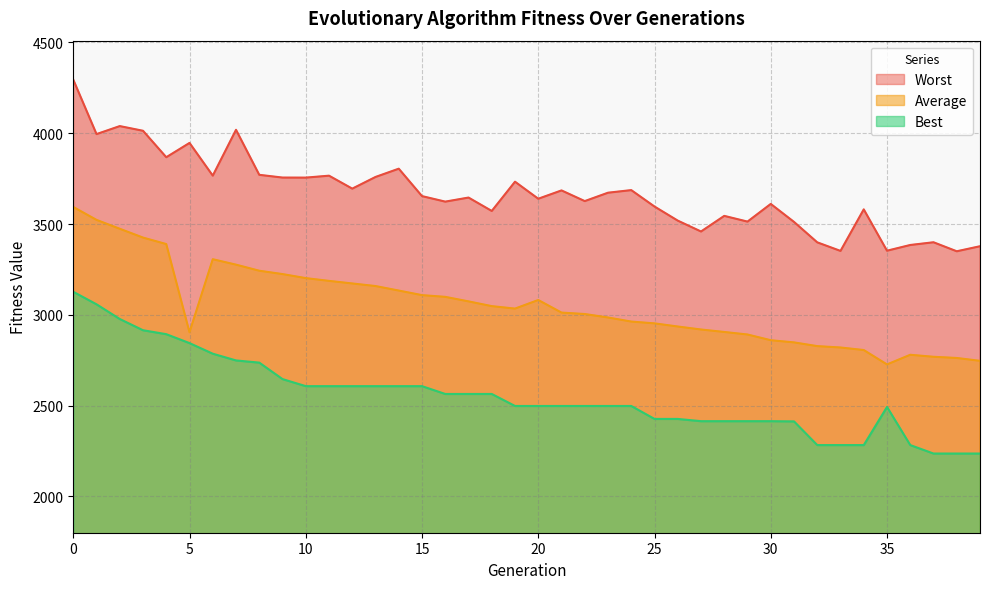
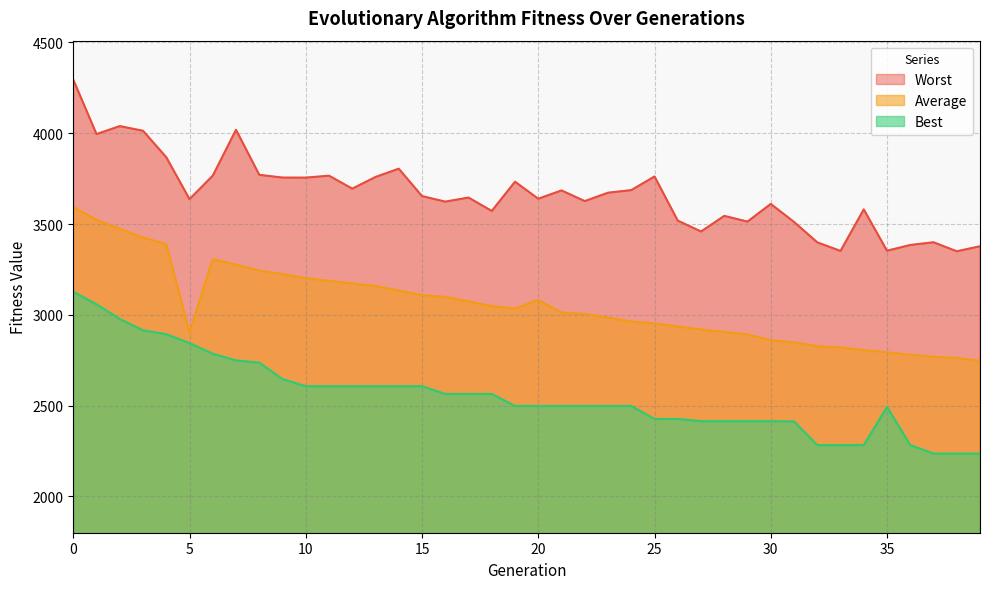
  {
    "Worst": {
      "0": 4290,
-     "5": 3950,
+     "5": 3640,
      "10": 3760,
      "15": 3650,
      "20": 3640,
-     "25": 3600,
+     "25": 3760,
      "30": 3610,
      "35": 3350
    },
    "Average": {
      "0": 3590,
      "5": 2900,
      "10": 3200,
      "15": 3110,
      "20": 3080,
      "25": 2950,
      "30": 2860,
-     "35": 2730
+     "35": 2790
    },
    "Best": {
      "0": 3130,
      "5": 2840,
      "10": 2610,
      "15": 2610,
      "20": 2500,
      "25": 2430,
      "30": 2410,
      "35": 2490
    }
  }
